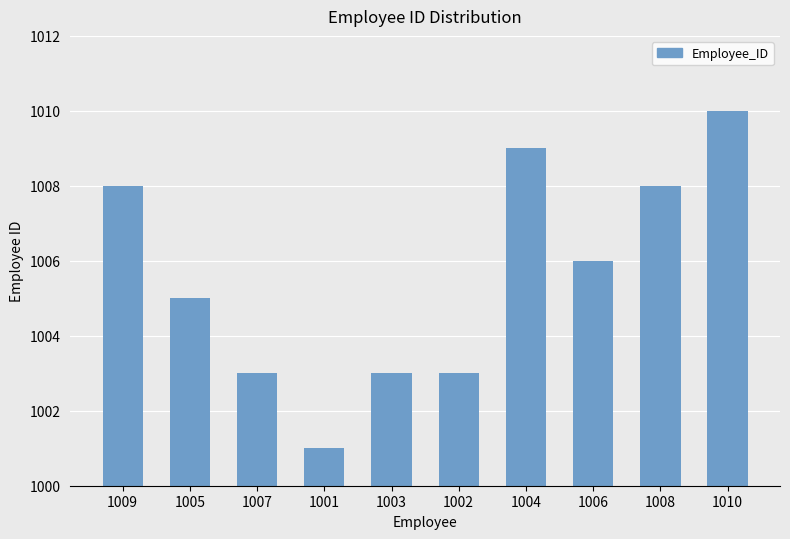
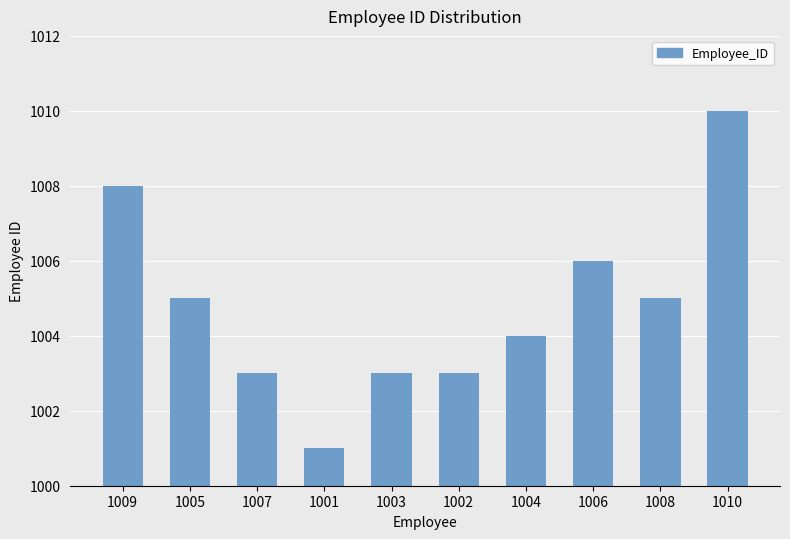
  {
    "1009": 1008,
    "1005": 1005,
    "1007": 1003,
    "1001": 1001,
    "1003": 1003,
    "1002": 1003,
-   "1004": 1009,
+   "1004": 1004,
    "1006": 1006,
-   "1008": 1008,
+   "1008": 1005,
    "1010": 1010
  }
